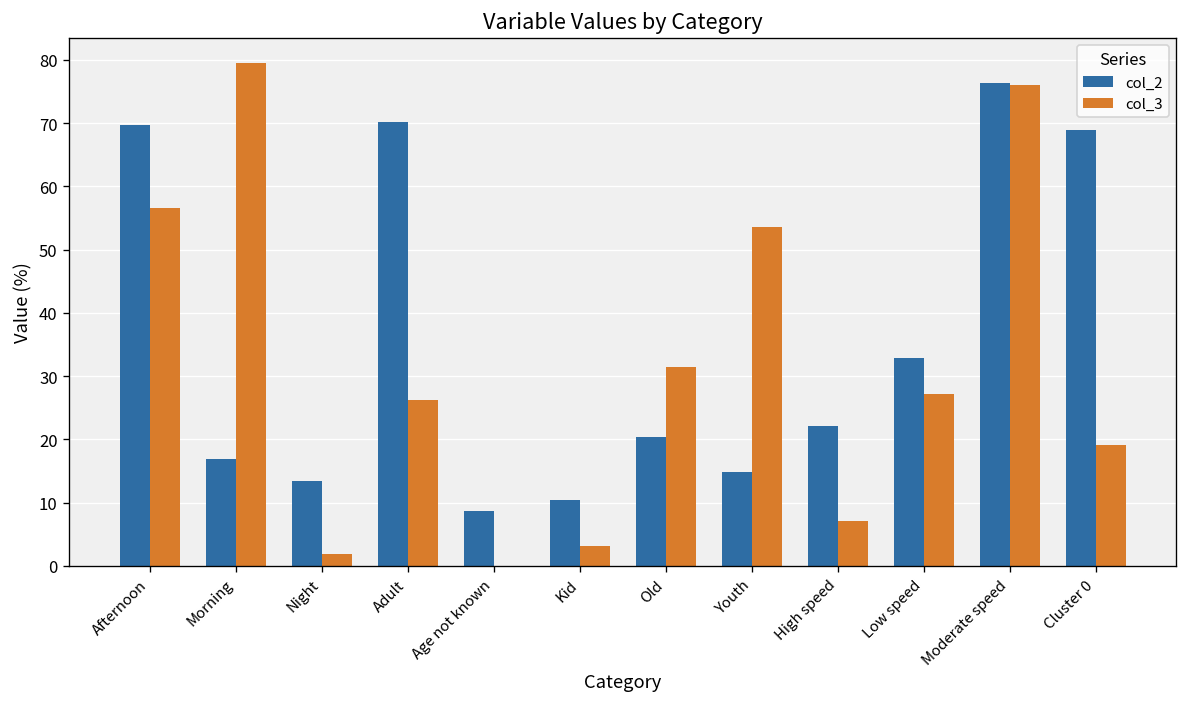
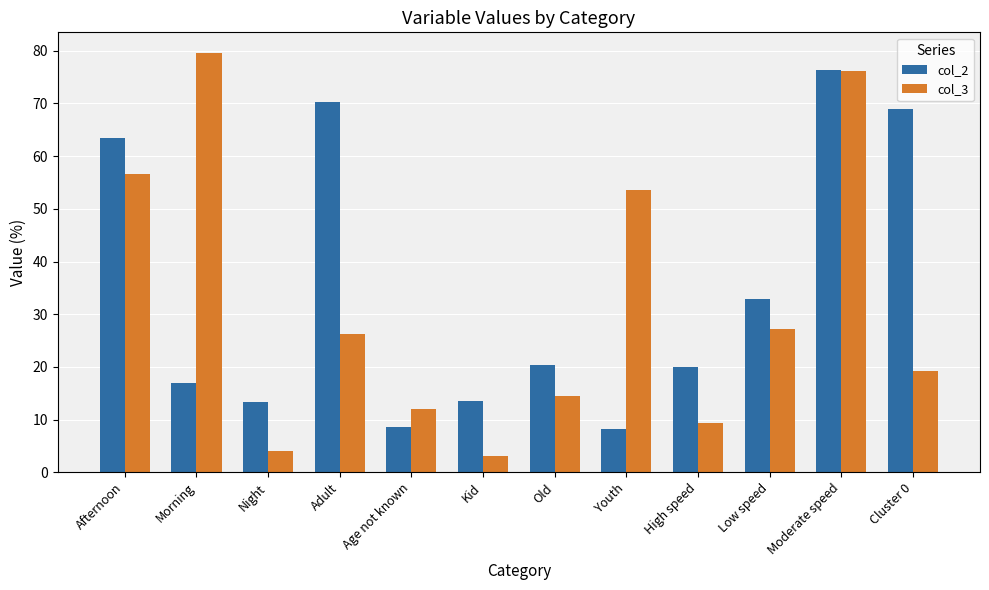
  {
    "col_2": {
-     "Afternoon": 70,
+     "Afternoon": 63,
      "Morning": 17,
      "Night": 13,
      "Adult": 70,
      "Age not known": 9,
-     "Kid": 10,
+     "Kid": 14,
      "Old": 20,
-     "Youth": 15,
-     "High speed": 22,
+     "Youth": 8,
+     "High speed": 20,
      "Low speed": 33,
      "Moderate speed": 76,
      "Cluster 0": 69
    },
    "col_3": {
      "Afternoon": 57,
      "Morning": 80,
-     "Night": 2,
+     "Night": 4,
      "Adult": 26,
-     "Age not known": 0,
+     "Age not known": 12,
      "Kid": 3,
-     "Old": 31,
+     "Old": 14,
      "Youth": 54,
-     "High speed": 7,
+     "High speed": 9,
      "Low speed": 27,
      "Moderate speed": 76,
      "Cluster 0": 19
    }
  }
